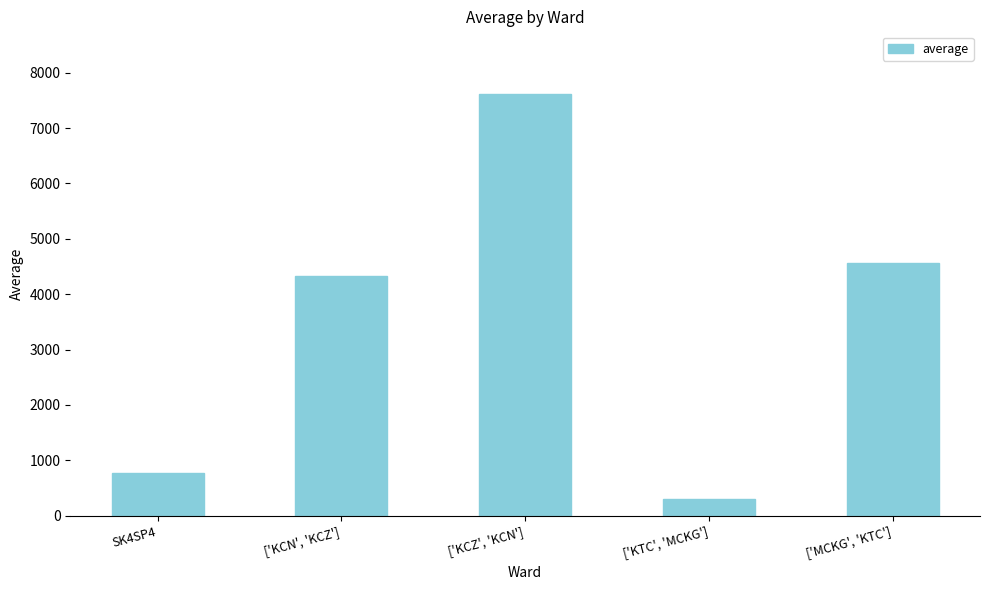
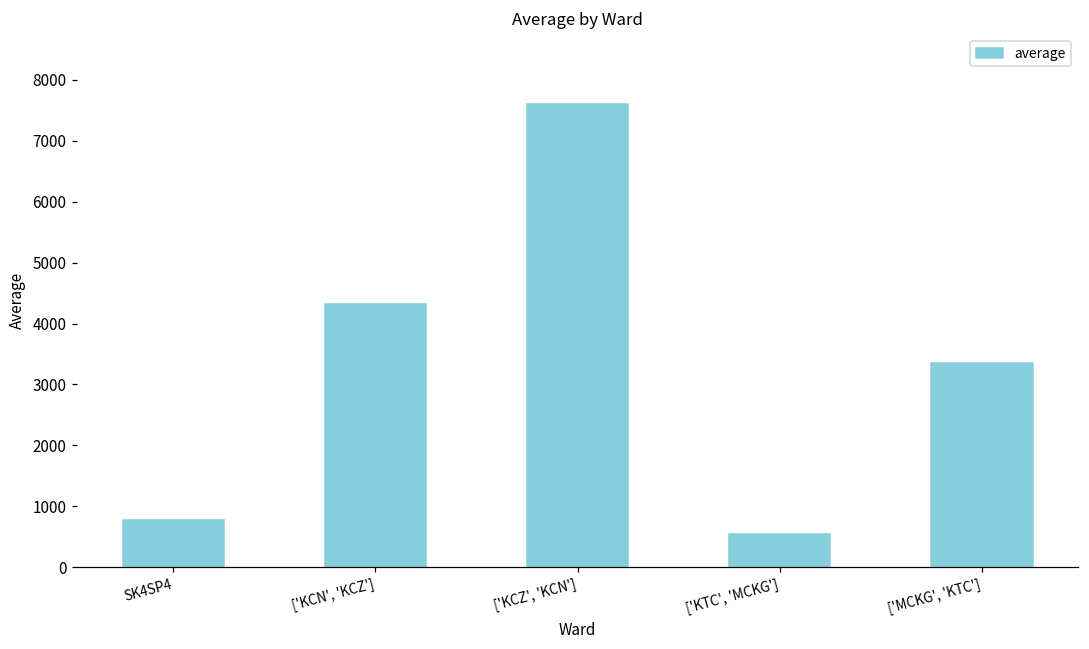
  {
    "SK4SP4": 800,
    "['KCN', 'KCZ']": 4300,
    "['KCZ', 'KCN']": 7600,
-   "['KTC', 'MCKG']": 300,
-   "['MCKG', 'KTC']": 4600
+   "['KTC', 'MCKG']": 500,
+   "['MCKG', 'KTC']": 3400
  }
